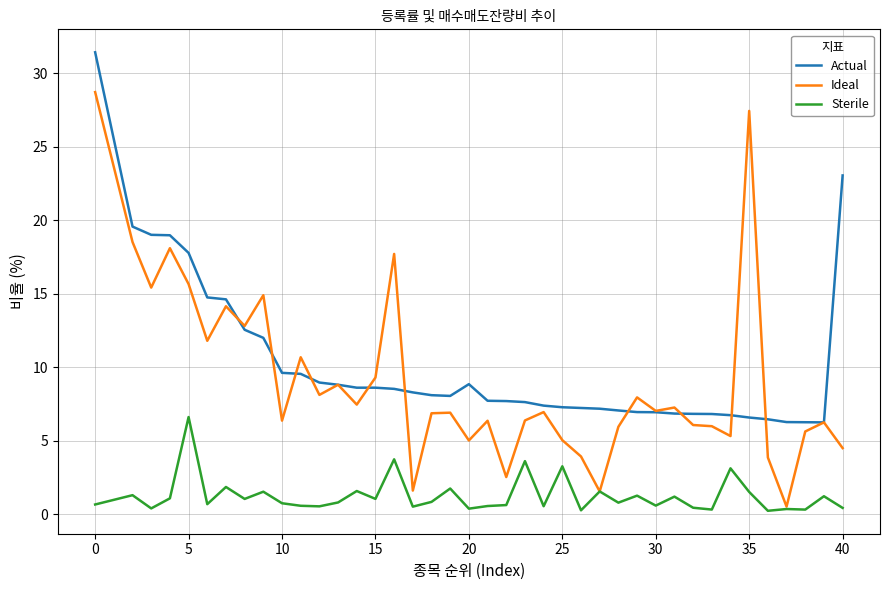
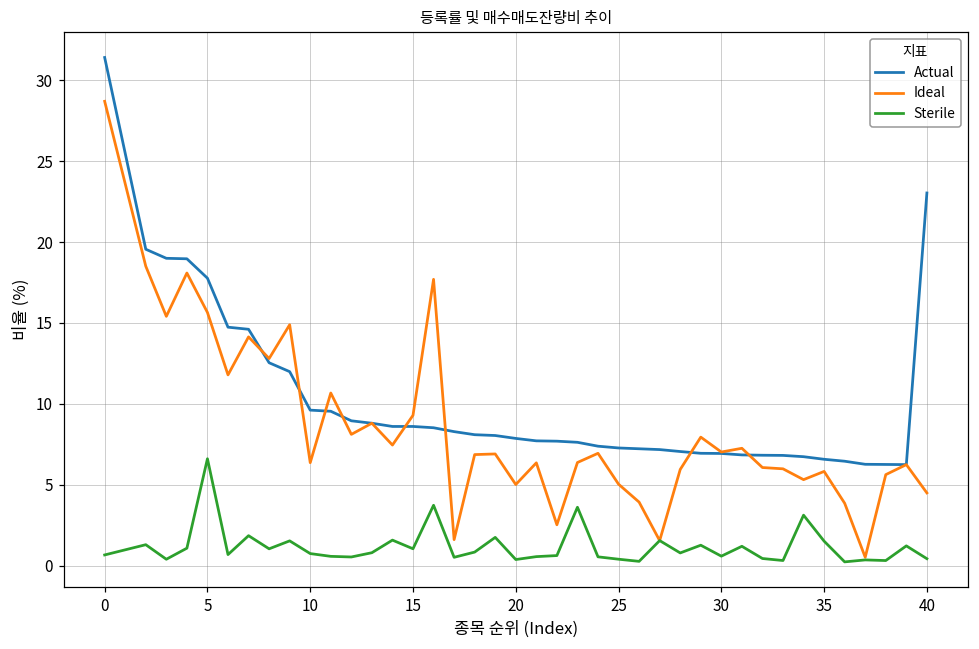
  {
    "Actual": {
      "0": 31.4,
      "5": 17.8,
      "10": 9.6,
      "15": 8.6,
-     "20": 8.8,
+     "20": 7.9,
      "25": 7.3,
      "35": 6.6,
      "40": 23.0
    },
    "Ideal": {
      "0": 28.7,
      "5": 15.7,
      "10": 6.4,
      "15": 9.3,
      "20": 5.0,
      "25": 5.0,
-     "35": 27.4,
+     "35": 5.8,
      "40": 4.5
    },
    "Sterile": {
      "0": 0.7,
      "5": 6.6,
      "10": 0.7,
      "15": 1.0,
      "20": 0.4,
-     "25": 3.3,
+     "25": 0.4,
      "30": 0.6,
      "35": 1.5,
      "40": 0.4
    }
  }
